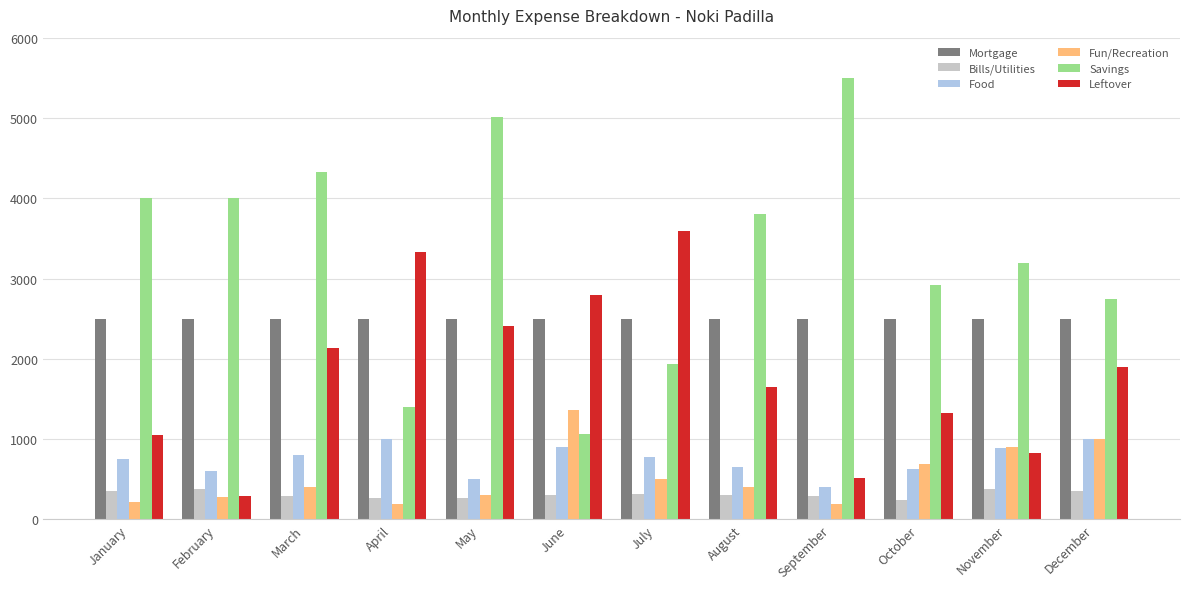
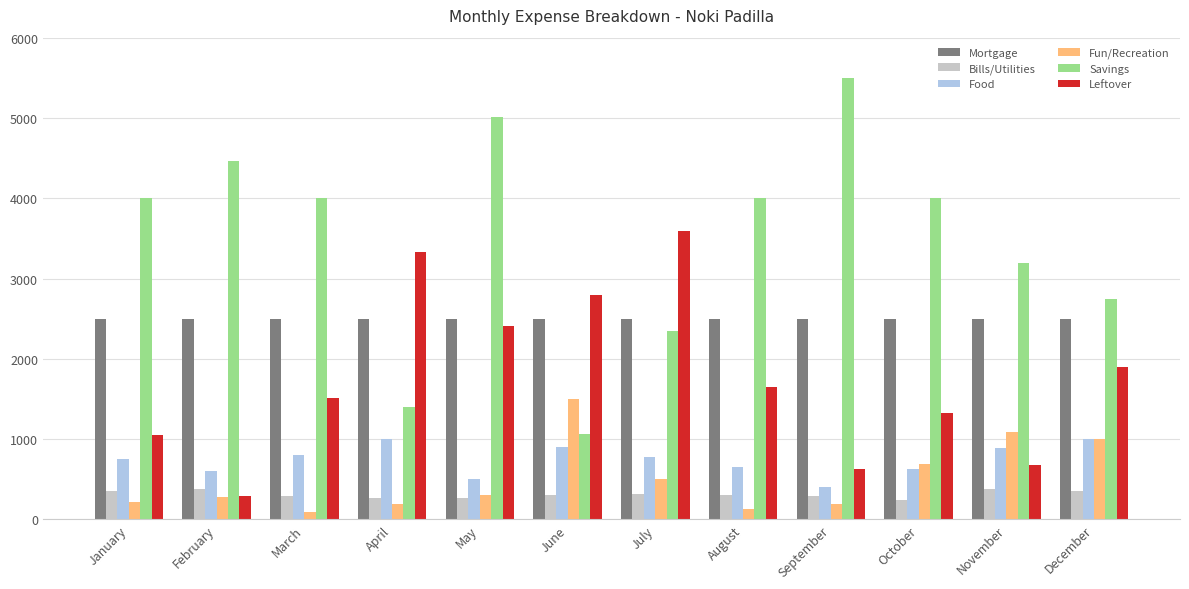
  {
    "Mortgage": {
      "January": 2500,
      "February": 2500,
      "March": 2500,
      "April": 2500,
      "May": 2500,
      "June": 2500,
      "July": 2500,
      "August": 2500,
      "September": 2500,
      "October": 2500,
      "November": 2500,
      "December": 2500
    },
    "Fun/Recreation": {
      "January": 200,
      "February": 300,
-     "March": 400,
+     "March": 100,
      "April": 200,
      "May": 300,
-     "June": 1400,
+     "June": 1500,
      "July": 500,
-     "August": 400,
+     "August": 100,
      "September": 200,
      "October": 700,
-     "November": 900,
+     "November": 1100,
      "December": 1000
    },
    "Savings": {
      "January": 4000,
-     "February": 4000,
-     "March": 4300,
+     "February": 4500,
+     "March": 4000,
      "April": 1400,
      "May": 5000,
      "June": 1100,
-     "July": 1900,
-     "August": 3800,
+     "July": 2300,
+     "August": 4000,
      "September": 5500,
-     "October": 2900,
+     "October": 4000,
      "November": 3200,
      "December": 2800
    },
    "Leftover": {
      "January": 1100,
      "February": 300,
-     "March": 2100,
+     "March": 1500,
      "April": 3300,
      "May": 2400,
      "June": 2800,
      "July": 3600,
      "August": 1600,
-     "September": 500,
+     "September": 600,
      "October": 1300,
-     "November": 800,
+     "November": 700,
      "December": 1900
    }
  }
